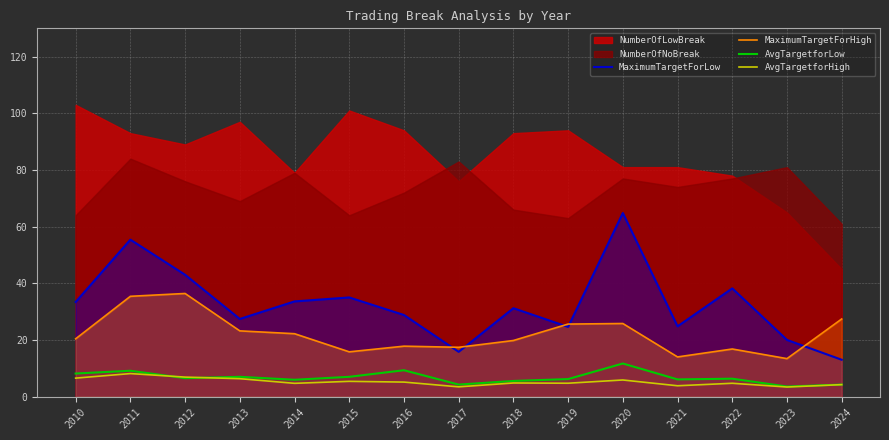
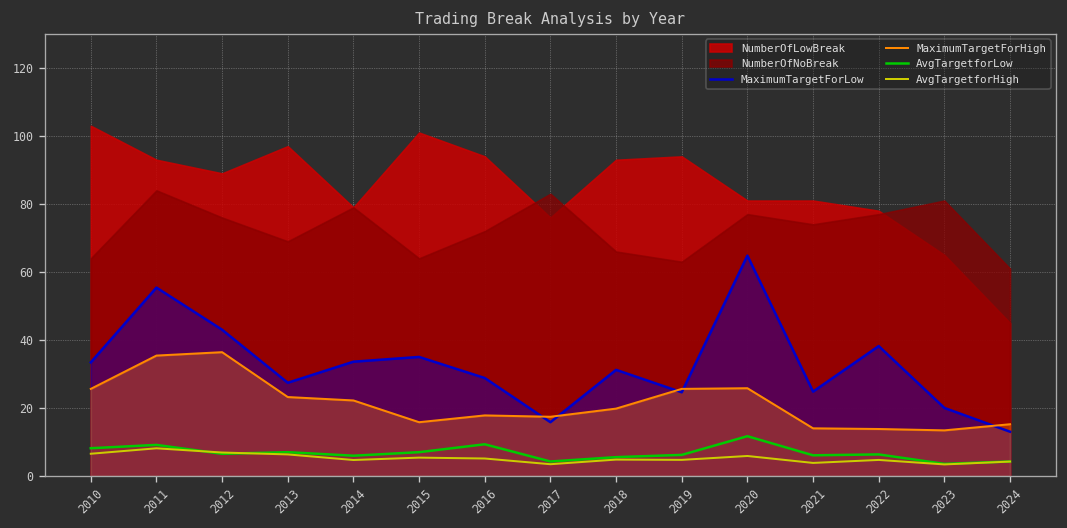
  {
    "MaximumTargetForLow": {
      "2010": 33,
      "2011": 55,
      "2012": 43,
      "2013": 27,
      "2014": 34,
      "2015": 35,
      "2016": 29,
      "2017": 16,
      "2018": 31,
      "2019": 25,
      "2020": 65,
      "2021": 25,
      "2022": 38,
      "2023": 20,
      "2024": 13
    },
    "NumberOfLowBreak": {
      "2010": 103,
      "2011": 93,
      "2012": 89,
      "2013": 97,
      "2015": 101,
      "2016": 94,
      "2017": 76,
      "2018": 93,
      "2019": 94,
      "2020": 81,
      "2021": 81,
      "2022": 78,
      "2023": 65,
      "2024": 45
    },
    "MaximumTargetForHigh": {
-     "2010": 20,
+     "2010": 26,
      "2011": 35,
      "2012": 36,
      "2013": 23,
      "2014": 22,
      "2015": 16,
      "2016": 18,
      "2017": 17,
      "2018": 20,
      "2019": 26,
      "2020": 26,
      "2021": 14,
-     "2022": 17,
+     "2022": 14,
      "2023": 13,
-     "2024": 27
+     "2024": 15
    },
    "NumberOfNoBreak": {
      "2010": 64,
      "2011": 84,
      "2012": 76,
      "2013": 69,
      "2015": 64,
      "2016": 72,
      "2017": 83,
      "2018": 66,
      "2019": 63,
      "2020": 77,
      "2021": 74,
      "2022": 77,
      "2023": 81,
      "2024": 61
    },
    "AvgTargetforLow": {
      "2010": 8,
      "2011": 9,
      "2014": 6,
      "2015": 7,
      "2016": 9,
      "2019": 6,
      "2020": 12,
      "2021": 6,
      "2022": 6
    },
    "AvgTargetforHigh": {
      "2010": 7,
      "2011": 8,
      "2014": 5,
      "2015": 5,
      "2016": 5,
      "2019": 5,
      "2020": 6,
      "2021": 4,
      "2022": 5
    }
  }
